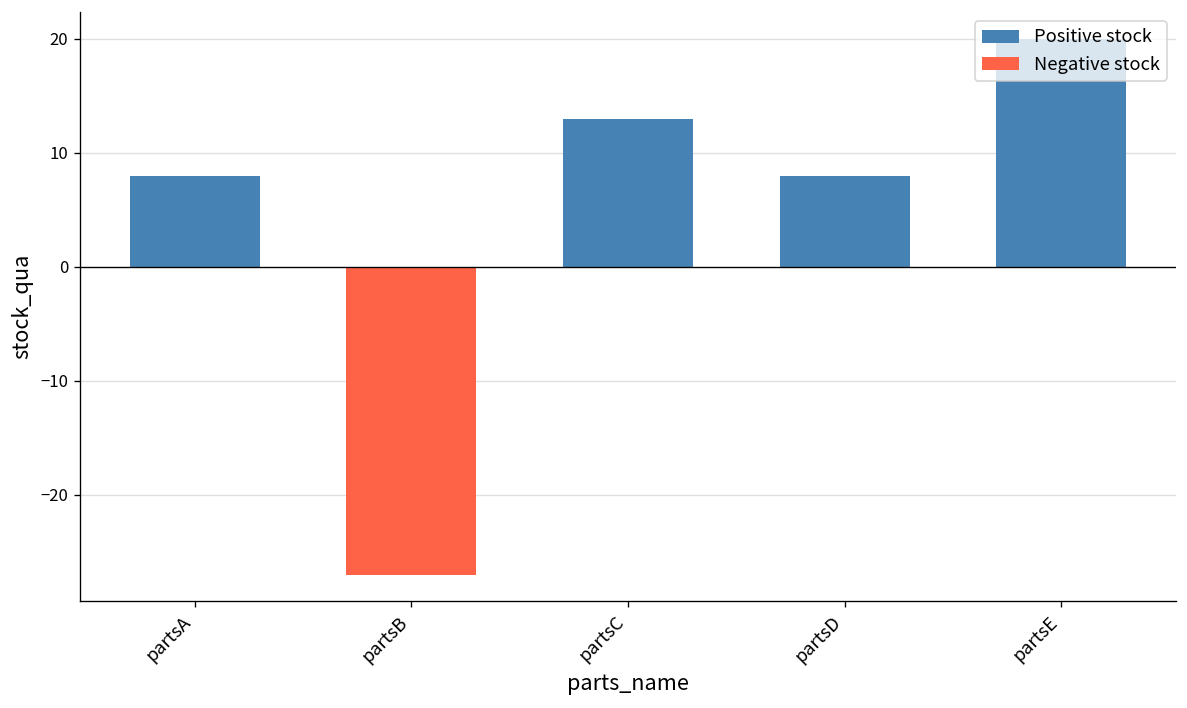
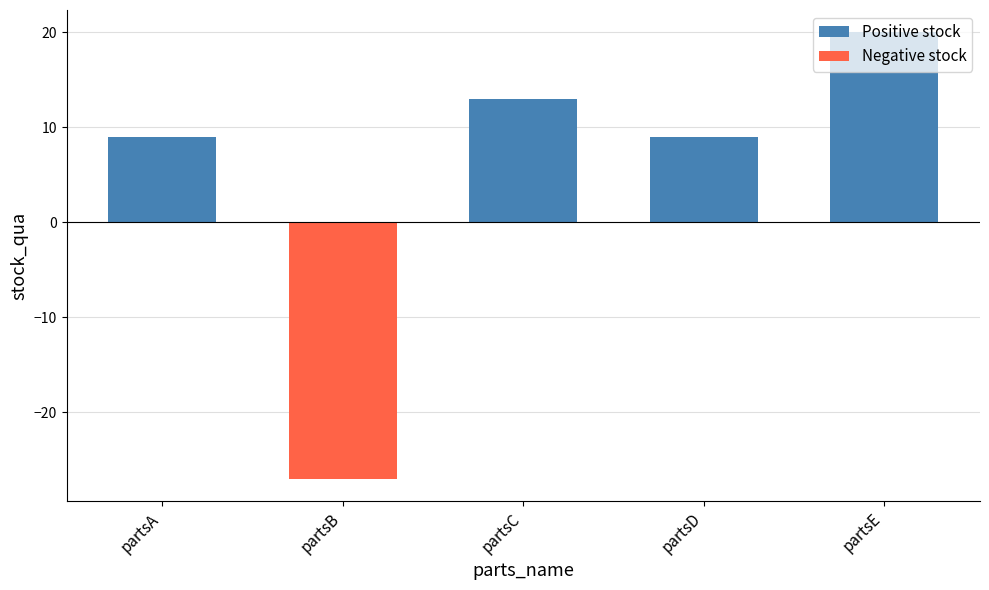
  {
-   "partsA": 8,
+   "partsA": 9,
    "partsB": -27,
    "partsC": 13,
-   "partsD": 8
+   "partsD": 9
  }
